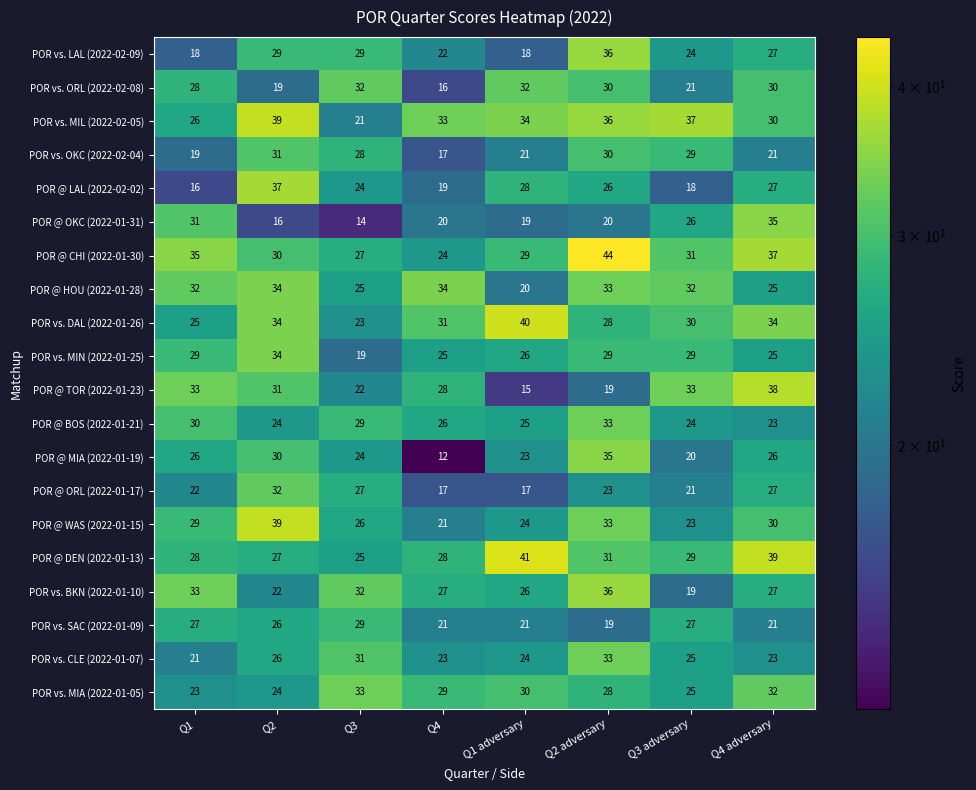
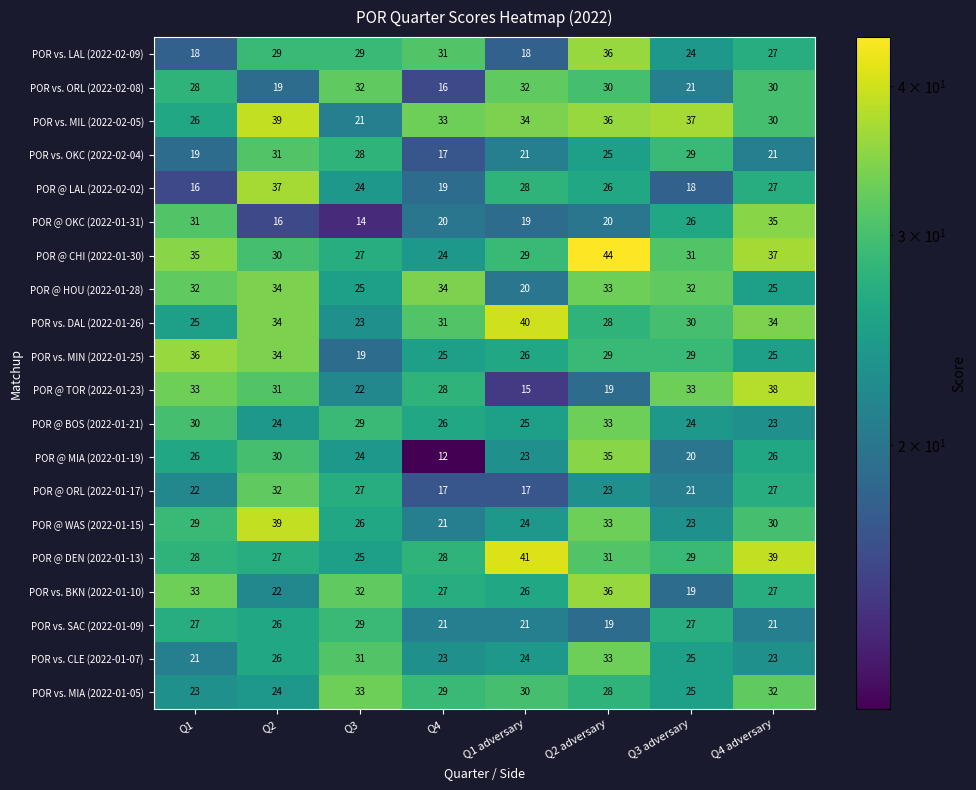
  {
    "POR vs. LAL (2022-02-09)": {
      "Q1": 18,
      "Q2": 29,
      "Q3": 29,
-     "Q4": 22,
+     "Q4": 31,
      "Q1 adversary": 18,
      "Q2 adversary": 36,
      "Q3 adversary": 24,
      "Q4 adversary": 27
    },
    "POR vs. ORL (2022-02-08)": {
      "Q1": 28,
      "Q2": 19,
      "Q3": 32,
      "Q4": 16,
      "Q1 adversary": 32,
      "Q2 adversary": 30,
      "Q3 adversary": 21,
      "Q4 adversary": 30
    },
    "POR vs. MIL (2022-02-05)": {
      "Q1": 26,
      "Q2": 39,
      "Q3": 21,
      "Q4": 33,
      "Q1 adversary": 34,
      "Q2 adversary": 36,
      "Q3 adversary": 37,
      "Q4 adversary": 30
    },
    "POR vs. OKC (2022-02-04)": {
      "Q1": 19,
      "Q2": 31,
      "Q3": 28,
      "Q4": 17,
      "Q1 adversary": 21,
-     "Q2 adversary": 30,
+     "Q2 adversary": 25,
      "Q3 adversary": 29,
      "Q4 adversary": 21
    },
    "POR @ LAL (2022-02-02)": {
      "Q1": 16,
      "Q2": 37,
      "Q3": 24,
      "Q4": 19,
      "Q1 adversary": 28,
      "Q2 adversary": 26,
      "Q3 adversary": 18,
      "Q4 adversary": 27
    },
    "POR @ OKC (2022-01-31)": {
      "Q1": 31,
      "Q2": 16,
      "Q3": 14,
      "Q4": 20,
      "Q1 adversary": 19,
      "Q2 adversary": 20,
      "Q3 adversary": 26,
      "Q4 adversary": 35
    },
    "POR @ CHI (2022-01-30)": {
      "Q1": 35,
      "Q2": 30,
      "Q3": 27,
      "Q4": 24,
      "Q1 adversary": 29,
      "Q2 adversary": 44,
      "Q3 adversary": 31,
      "Q4 adversary": 37
    },
    "POR @ HOU (2022-01-28)": {
      "Q1": 32,
      "Q2": 34,
      "Q3": 25,
      "Q4": 34,
      "Q1 adversary": 20,
      "Q2 adversary": 33,
      "Q3 adversary": 32,
      "Q4 adversary": 25
    },
    "POR vs. DAL (2022-01-26)": {
      "Q1": 25,
      "Q2": 34,
      "Q3": 23,
      "Q4": 31,
      "Q1 adversary": 40,
      "Q2 adversary": 28,
      "Q3 adversary": 30,
      "Q4 adversary": 34
    },
    "POR vs. MIN (2022-01-25)": {
-     "Q1": 29,
+     "Q1": 36,
      "Q2": 34,
      "Q3": 19,
      "Q4": 25,
      "Q1 adversary": 26,
      "Q2 adversary": 29,
      "Q3 adversary": 29,
      "Q4 adversary": 25
    },
    "POR @ TOR (2022-01-23)": {
      "Q1": 33,
      "Q2": 31,
      "Q3": 22,
      "Q4": 28,
      "Q1 adversary": 15,
      "Q2 adversary": 19,
      "Q3 adversary": 33,
      "Q4 adversary": 38
    },
    "POR @ BOS (2022-01-21)": {
      "Q1": 30,
      "Q2": 24,
      "Q3": 29,
      "Q4": 26,
      "Q1 adversary": 25,
      "Q2 adversary": 33,
      "Q3 adversary": 24,
      "Q4 adversary": 23
    },
    "POR @ MIA (2022-01-19)": {
      "Q1": 26,
      "Q2": 30,
      "Q3": 24,
      "Q4": 12,
      "Q1 adversary": 23,
      "Q2 adversary": 35,
      "Q3 adversary": 20,
      "Q4 adversary": 26
    },
    "POR @ ORL (2022-01-17)": {
      "Q1": 22,
      "Q2": 32,
      "Q3": 27,
      "Q4": 17,
      "Q1 adversary": 17,
      "Q2 adversary": 23,
      "Q3 adversary": 21,
      "Q4 adversary": 27
    },
    "POR @ WAS (2022-01-15)": {
      "Q1": 29,
      "Q2": 39,
      "Q3": 26,
      "Q4": 21,
      "Q1 adversary": 24,
      "Q2 adversary": 33,
      "Q3 adversary": 23,
      "Q4 adversary": 30
    },
    "POR @ DEN (2022-01-13)": {
      "Q1": 28,
      "Q2": 27,
      "Q3": 25,
      "Q4": 28,
      "Q1 adversary": 41,
      "Q2 adversary": 31,
      "Q3 adversary": 29,
      "Q4 adversary": 39
    },
    "POR vs. BKN (2022-01-10)": {
      "Q1": 33,
      "Q2": 22,
      "Q3": 32,
      "Q4": 27,
      "Q1 adversary": 26,
      "Q2 adversary": 36,
      "Q3 adversary": 19,
      "Q4 adversary": 27
    },
    "POR vs. SAC (2022-01-09)": {
      "Q1": 27,
      "Q2": 26,
      "Q3": 29,
      "Q4": 21,
      "Q1 adversary": 21,
      "Q2 adversary": 19,
      "Q3 adversary": 27,
      "Q4 adversary": 21
    },
    "POR vs. CLE (2022-01-07)": {
      "Q1": 21,
      "Q2": 26,
      "Q3": 31,
      "Q4": 23,
      "Q1 adversary": 24,
      "Q2 adversary": 33,
      "Q3 adversary": 25,
      "Q4 adversary": 23
    },
    "POR vs. MIA (2022-01-05)": {
      "Q1": 23,
      "Q2": 24,
      "Q3": 33,
      "Q4": 29,
      "Q1 adversary": 30,
      "Q2 adversary": 28,
      "Q3 adversary": 25,
      "Q4 adversary": 32
    }
  }
